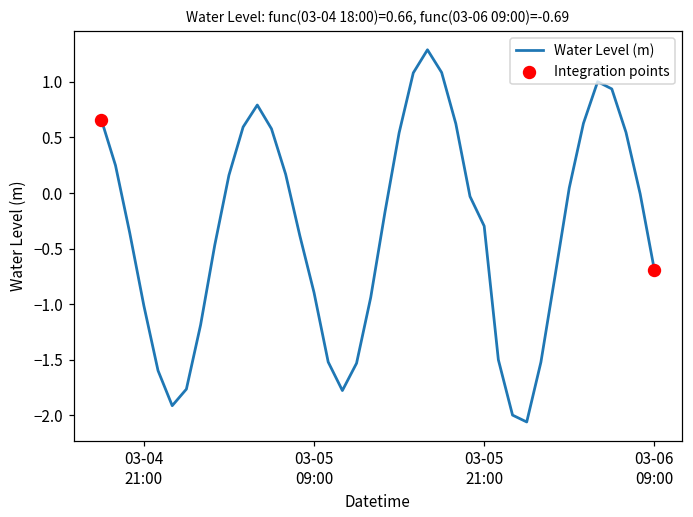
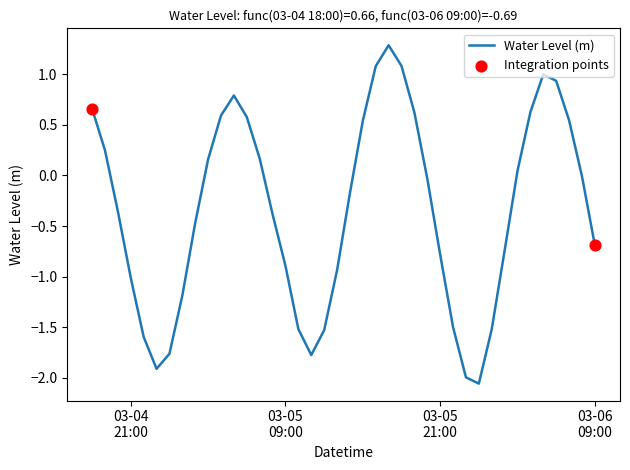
  {
    "Water Level (m)": {
      "03-04 21:00": -1.01,
      "03-05 09:00": -0.90,
-     "03-05 21:00": -0.30
+     "03-05 21:00": -0.78
    }
  }
